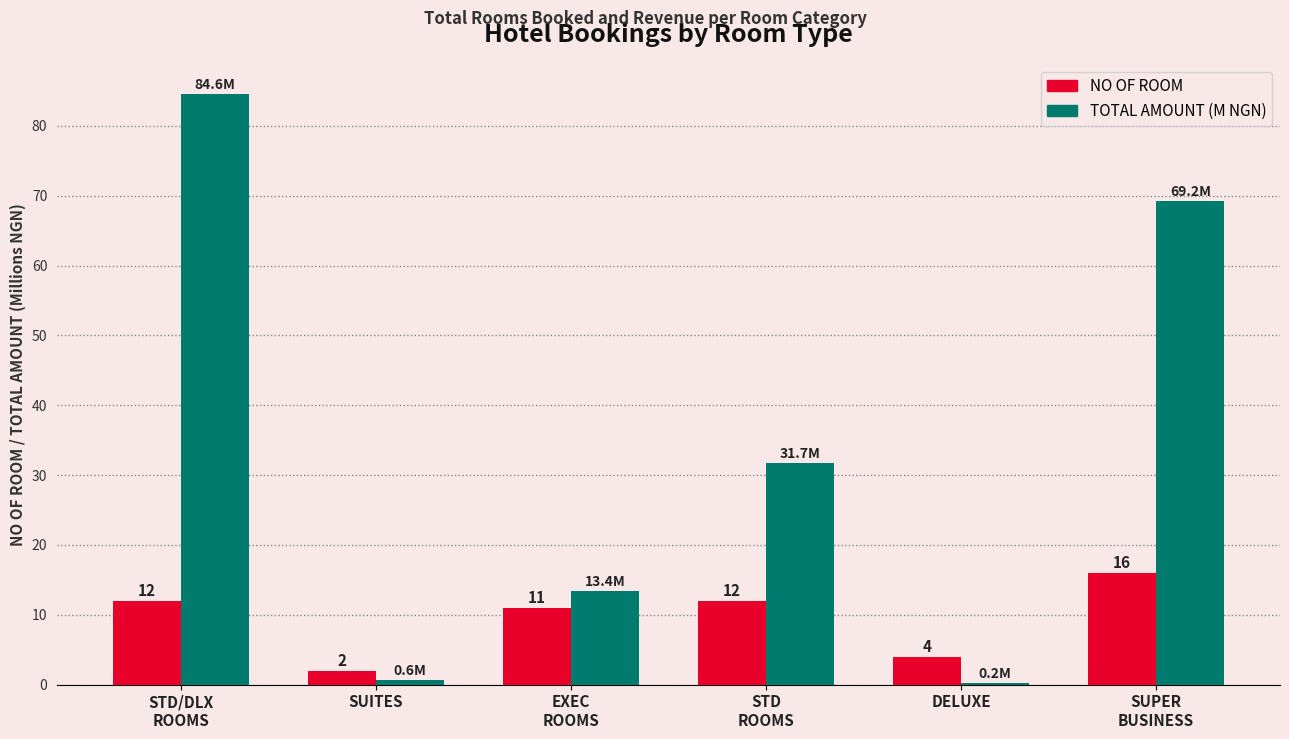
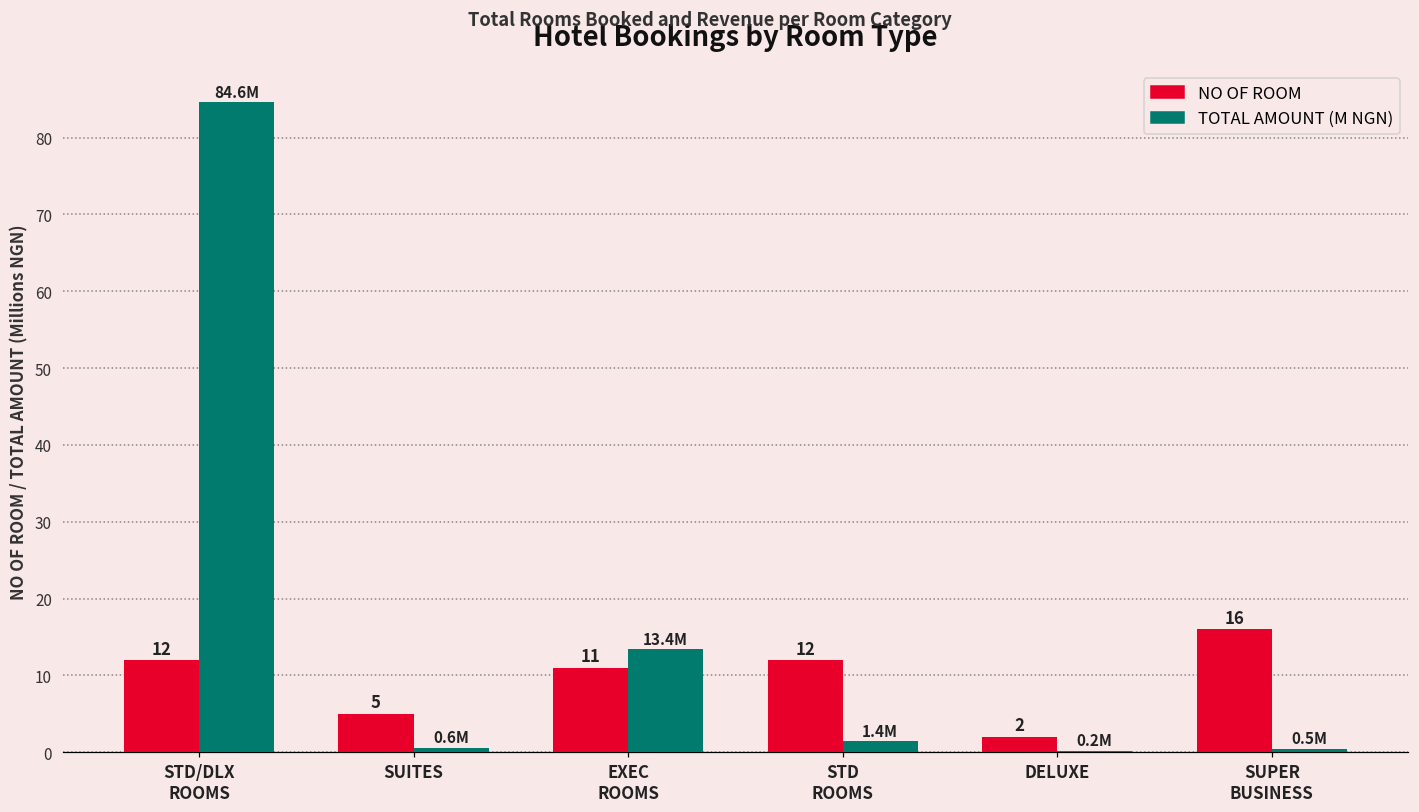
  {
    "NO OF ROOM": {
      "STD/DLX ROOMS": "12",
-     "SUITES": "2",
+     "SUITES": "5",
      "EXEC ROOMS": "11",
      "STD ROOMS": "12",
-     "DELUXE": "4",
+     "DELUXE": "2",
      "SUPER BUSINESS": "16"
    },
    "TOTAL AMOUNT (M NGN)": {
      "STD/DLX ROOMS": "84.6M",
      "SUITES": "0.6M",
      "EXEC ROOMS": "13.4M",
-     "STD ROOMS": "31.7M",
+     "STD ROOMS": "1.4M",
      "DELUXE": "0.2M",
-     "SUPER BUSINESS": "69.2M"
+     "SUPER BUSINESS": "0.5M"
    }
  }
